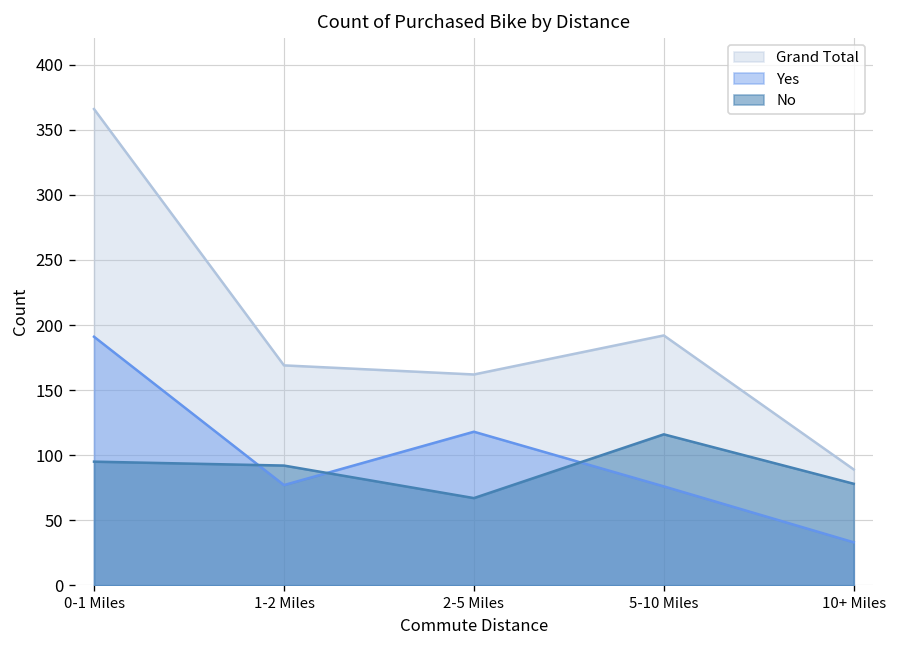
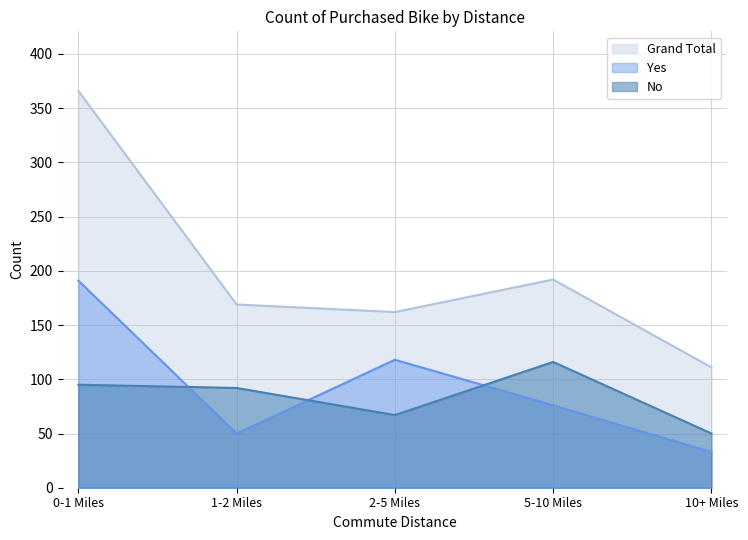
  {
    "Grand Total": {
      "0-1 Miles": 366,
      "1-2 Miles": 169,
      "2-5 Miles": 162,
      "5-10 Miles": 192,
-     "10+ Miles": 89
+     "10+ Miles": 111
    },
    "Yes": {
      "0-1 Miles": 191,
-     "1-2 Miles": 77,
+     "1-2 Miles": 50,
      "2-5 Miles": 118,
      "5-10 Miles": 76,
      "10+ Miles": 33
    },
    "No": {
      "0-1 Miles": 95,
      "1-2 Miles": 92,
      "2-5 Miles": 67,
      "5-10 Miles": 116,
-     "10+ Miles": 78
+     "10+ Miles": 50
    }
  }
